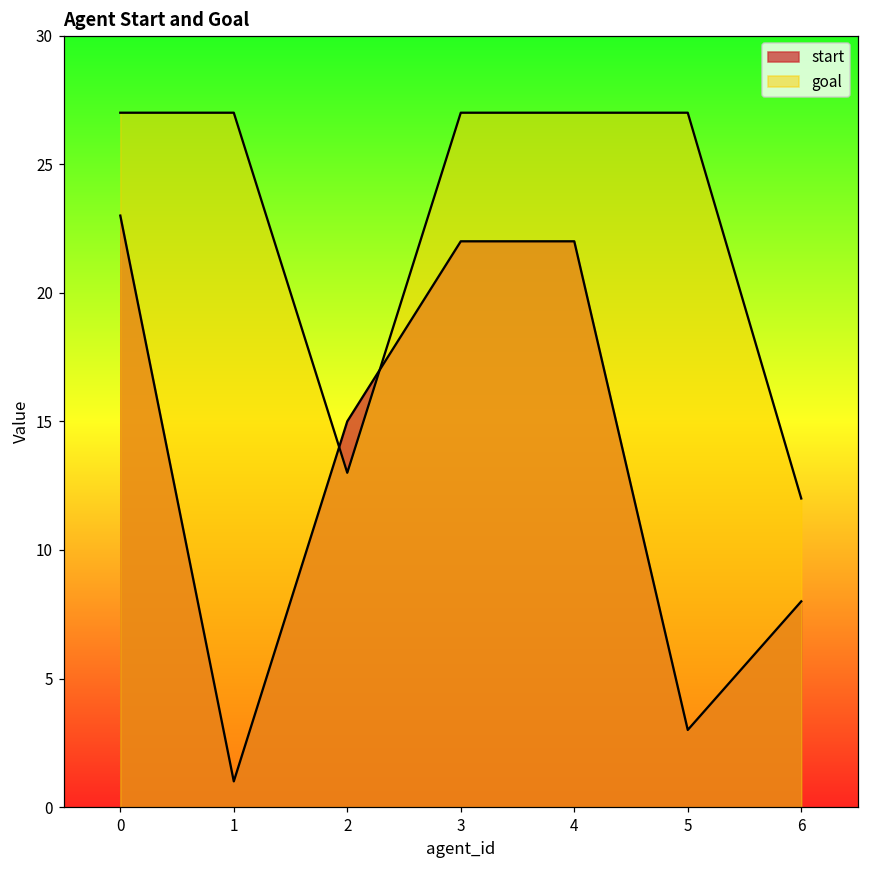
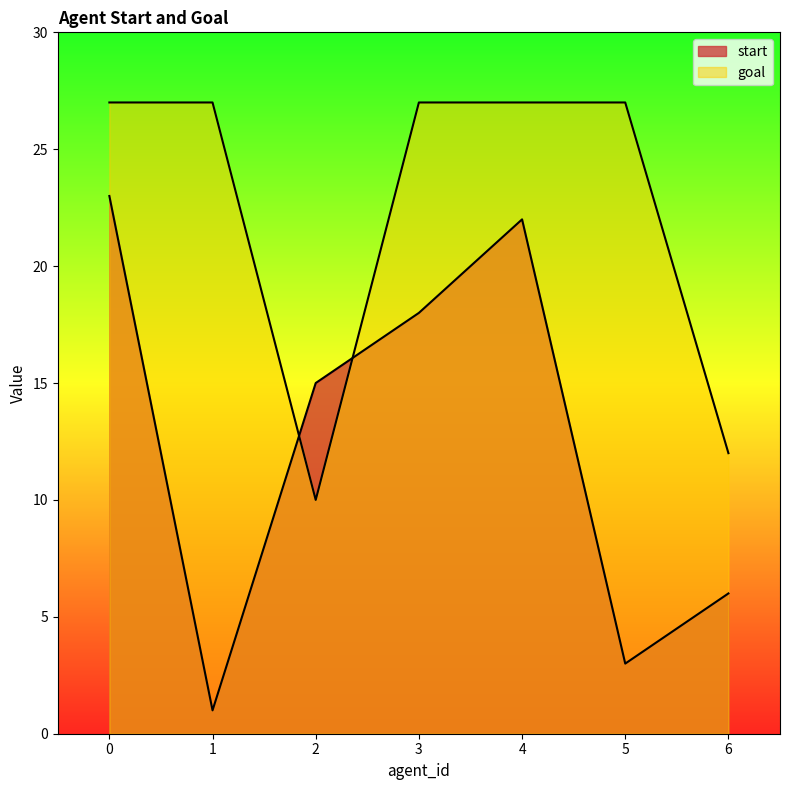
  {
    "start": {
      "0": 23,
      "1": 1,
      "2": 15,
-     "3": 22,
+     "3": 18,
      "4": 22,
      "5": 3,
-     "6": 8
+     "6": 6
    },
    "goal": {
      "0": 27,
      "1": 27,
-     "2": 13,
+     "2": 10,
      "3": 27,
      "4": 27,
      "5": 27,
      "6": 12
    }
  }
